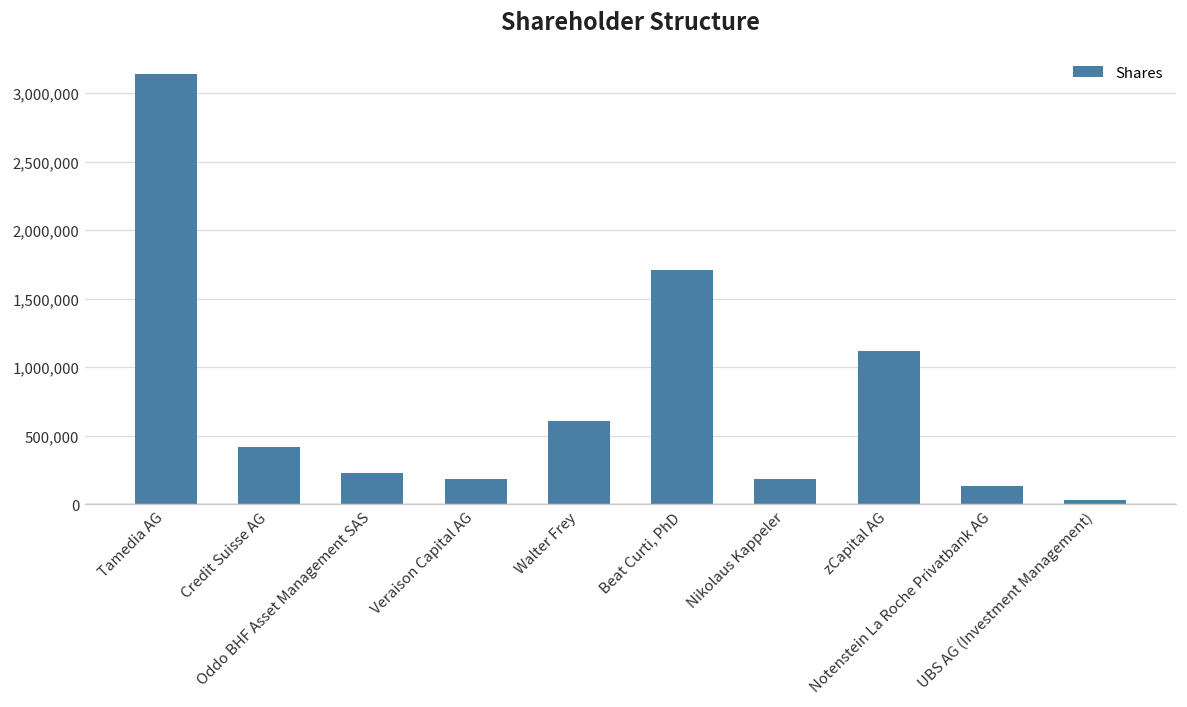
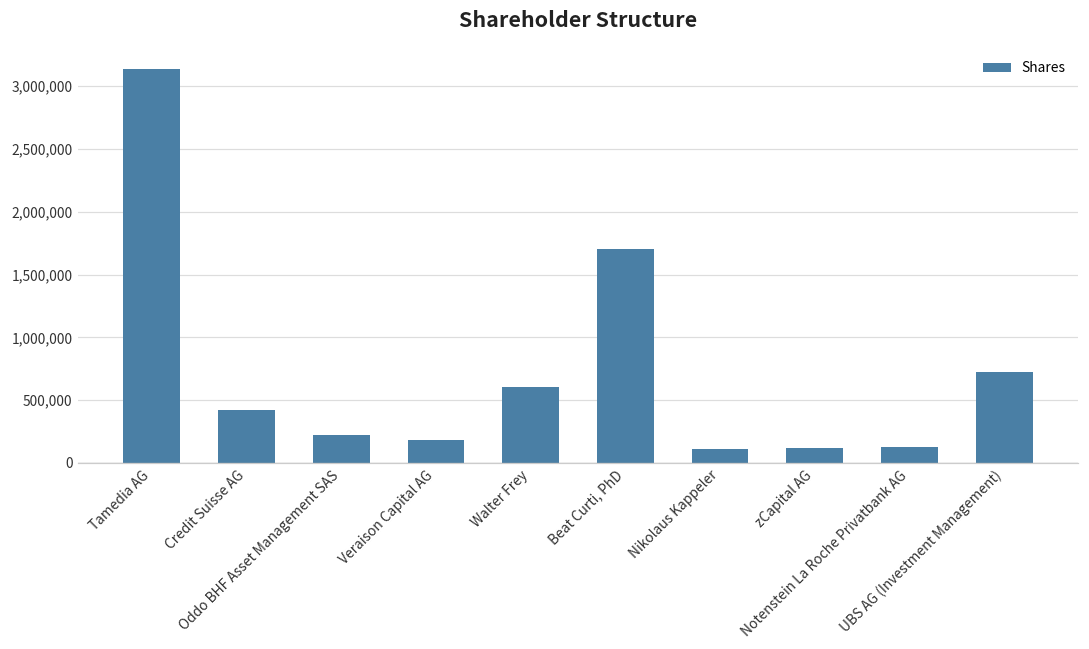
  {
    "Tamedia AG": "3,140,000",
    "Credit Suisse AG": "420,000",
    "Oddo BHF Asset Management SAS": "230,000",
    "Veraison Capital AG": "180,000",
    "Walter Frey": "610,000",
    "Beat Curti, PhD": "1,710,000",
-   "Nikolaus Kappeler": "180,000",
-   "zCapital AG": "1,120,000",
+   "Nikolaus Kappeler": "110,000",
+   "zCapital AG": "120,000",
    "Notenstein La Roche Privatbank AG": "130,000",
-   "UBS AG (Investment Management)": "30,000"
+   "UBS AG (Investment Management)": "720,000"
  }
